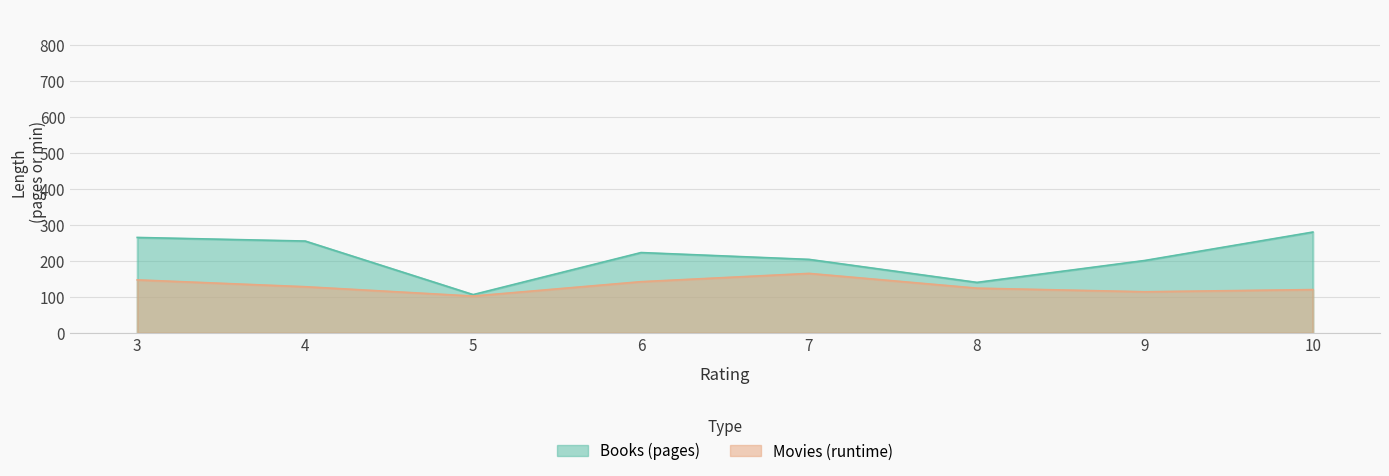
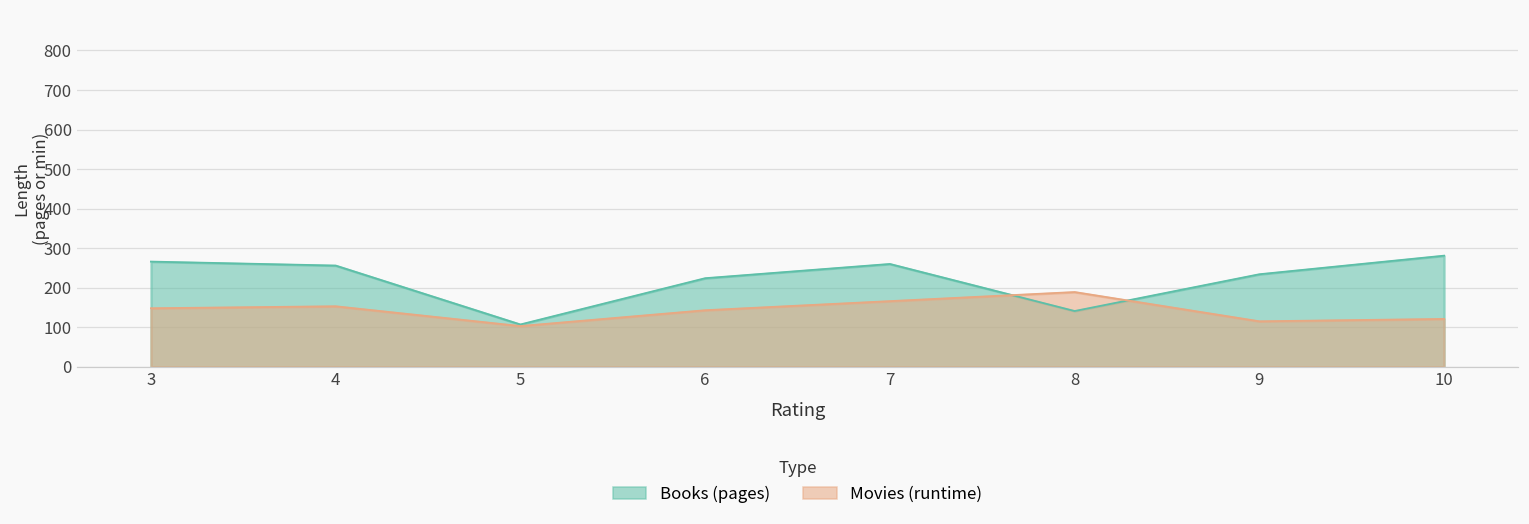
  {
    "Books (pages)": {
      "3": 270,
      "4": 260,
      "6": 220,
-     "7": 210,
+     "7": 260,
      "8": 140,
-     "9": 200,
+     "9": 230,
      "10": 280
    },
    "Movies (runtime)": {
      "3": 150,
-     "4": 130,
+     "4": 150,
      "6": 140,
      "7": 170,
-     "8": 130,
+     "8": 190,
      "9": 120,
      "10": 120
    }
  }
